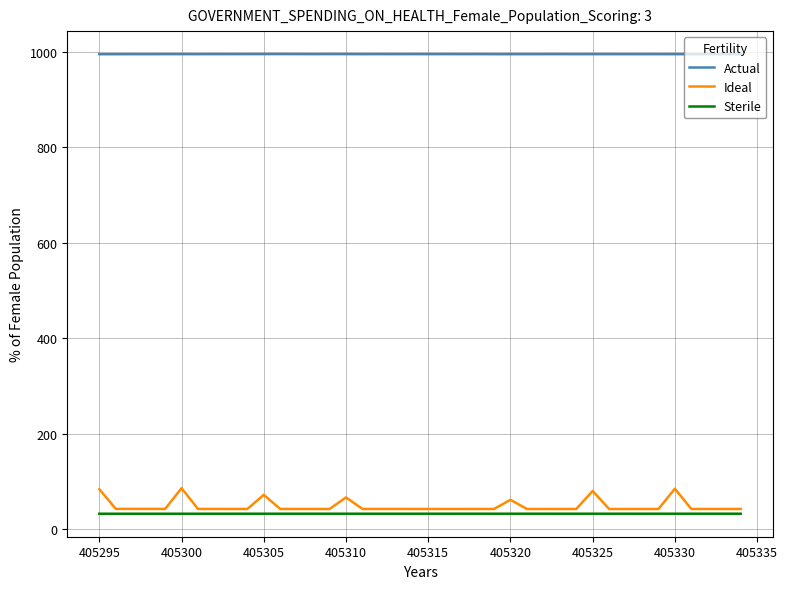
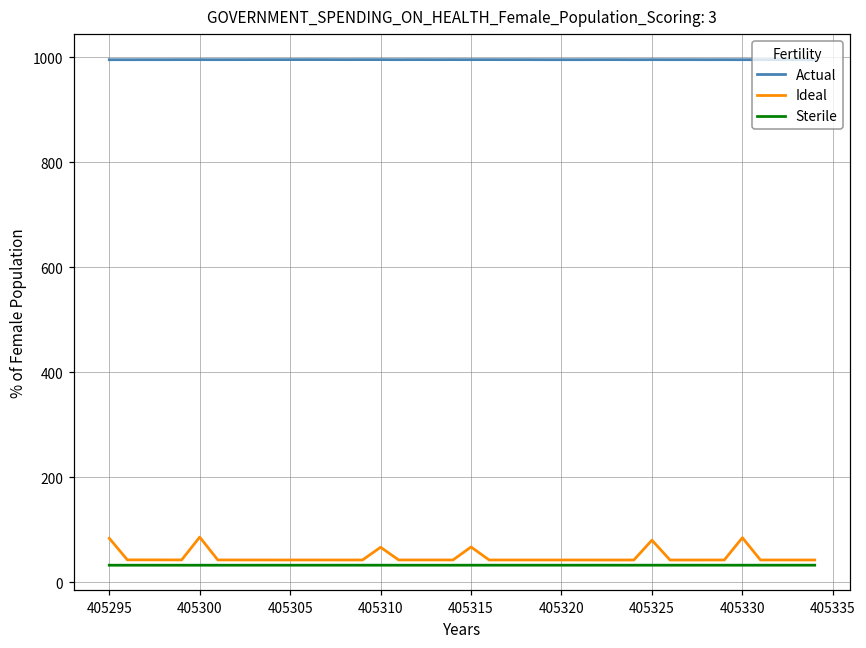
  {
    "Actual": {
      "405295": 990,
      "405300": 1000,
      "405305": 1000,
      "405310": 1000,
      "405315": 1000,
      "405320": 990,
      "405325": 1000,
      "405330": 990
    },
    "Ideal": {
      "405295": 80,
      "405300": 90,
-     "405305": 70,
+     "405305": 40,
      "405310": 70,
-     "405315": 40,
-     "405320": 60,
+     "405315": 70,
+     "405320": 40,
      "405325": 80,
      "405330": 80
    },
    "Sterile": {
      "405295": 30,
      "405300": 30,
      "405305": 30,
      "405310": 30,
      "405315": 30,
      "405320": 30,
      "405325": 30,
      "405330": 30
    }
  }
